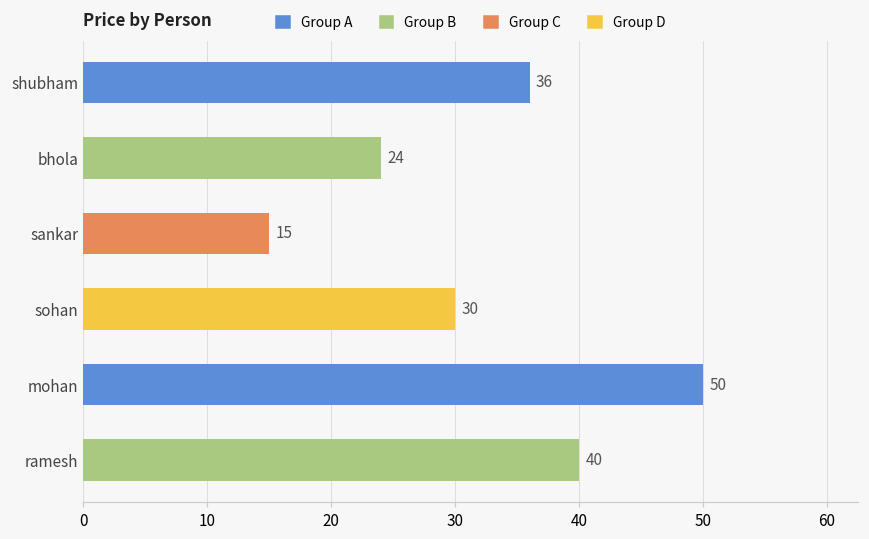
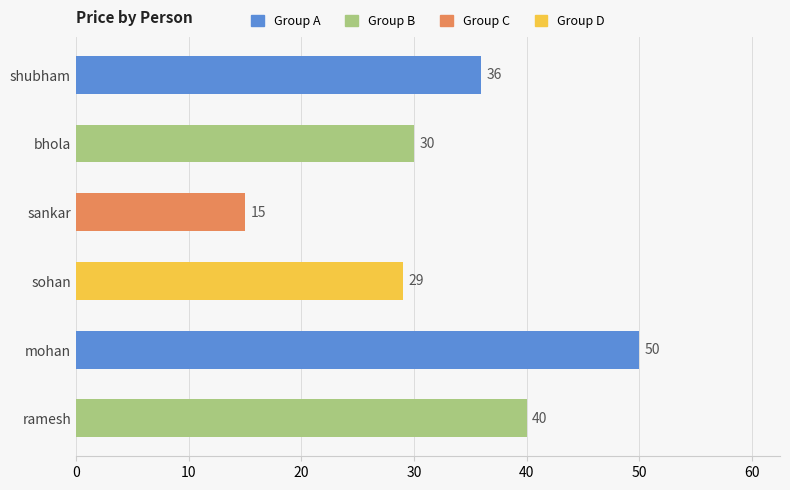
  {
    "shubham": 36,
-   "bhola": 24,
+   "bhola": 30,
    "sankar": 15,
-   "sohan": 30,
+   "sohan": 29,
    "mohan": 50,
    "ramesh": 40
  }
